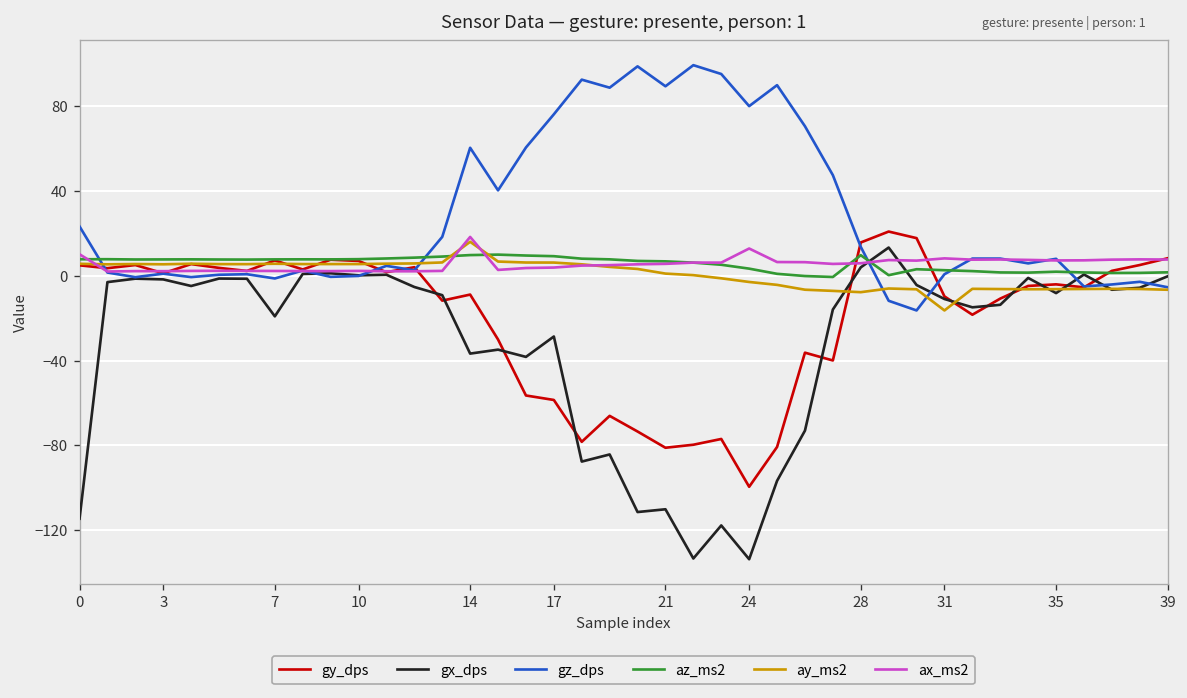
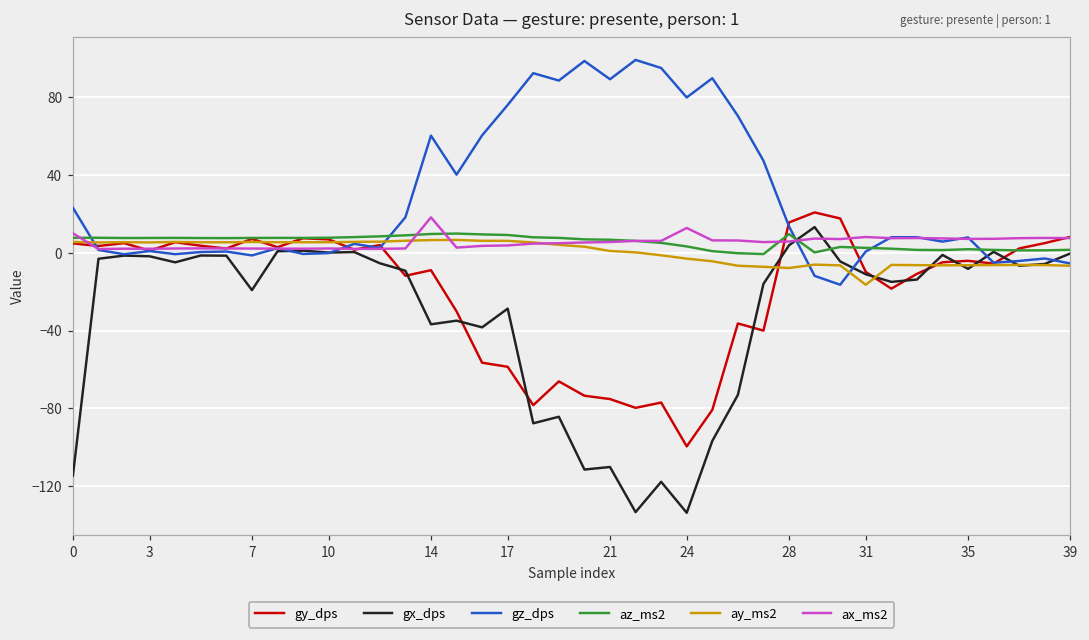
  {
    "gy_dps": {
      "14": -9,
      "17": -59,
-     "21": -81,
+     "21": -75,
      "24": -100,
      "28": 16,
      "35": -4
    },
    "gx_dps": {
      "0": -115,
      "3": -2,
      "7": -19,
      "14": -37,
      "17": -29,
      "21": -110,
      "24": -134,
      "28": 4,
      "35": -8,
      "39": 0
    },
    "gz_dps": {
      "0": 23,
      "7": -1,
      "14": 60,
      "17": 76,
      "21": 89,
      "24": 80,
      "28": 14,
      "31": 1
    },
    "az_ms2": {
      "0": 8,
      "3": 8,
      "14": 10,
      "17": 9,
      "24": 3,
      "28": 10,
      "31": 3,
      "35": 2,
      "39": 2
    },
    "ay_ms2": {
      "3": 5,
      "7": 6,
      "10": 6,
-     "14": 16,
+     "14": 7,
      "17": 6,
      "21": 1,
      "24": -3,
      "28": -8,
      "31": -16,
      "35": -6
    },
    "ax_ms2": {
      "0": 10,
      "7": 2,
      "10": 2,
      "14": 18,
      "17": 4,
      "24": 13,
      "28": 6,
      "31": 8
    }
  }
